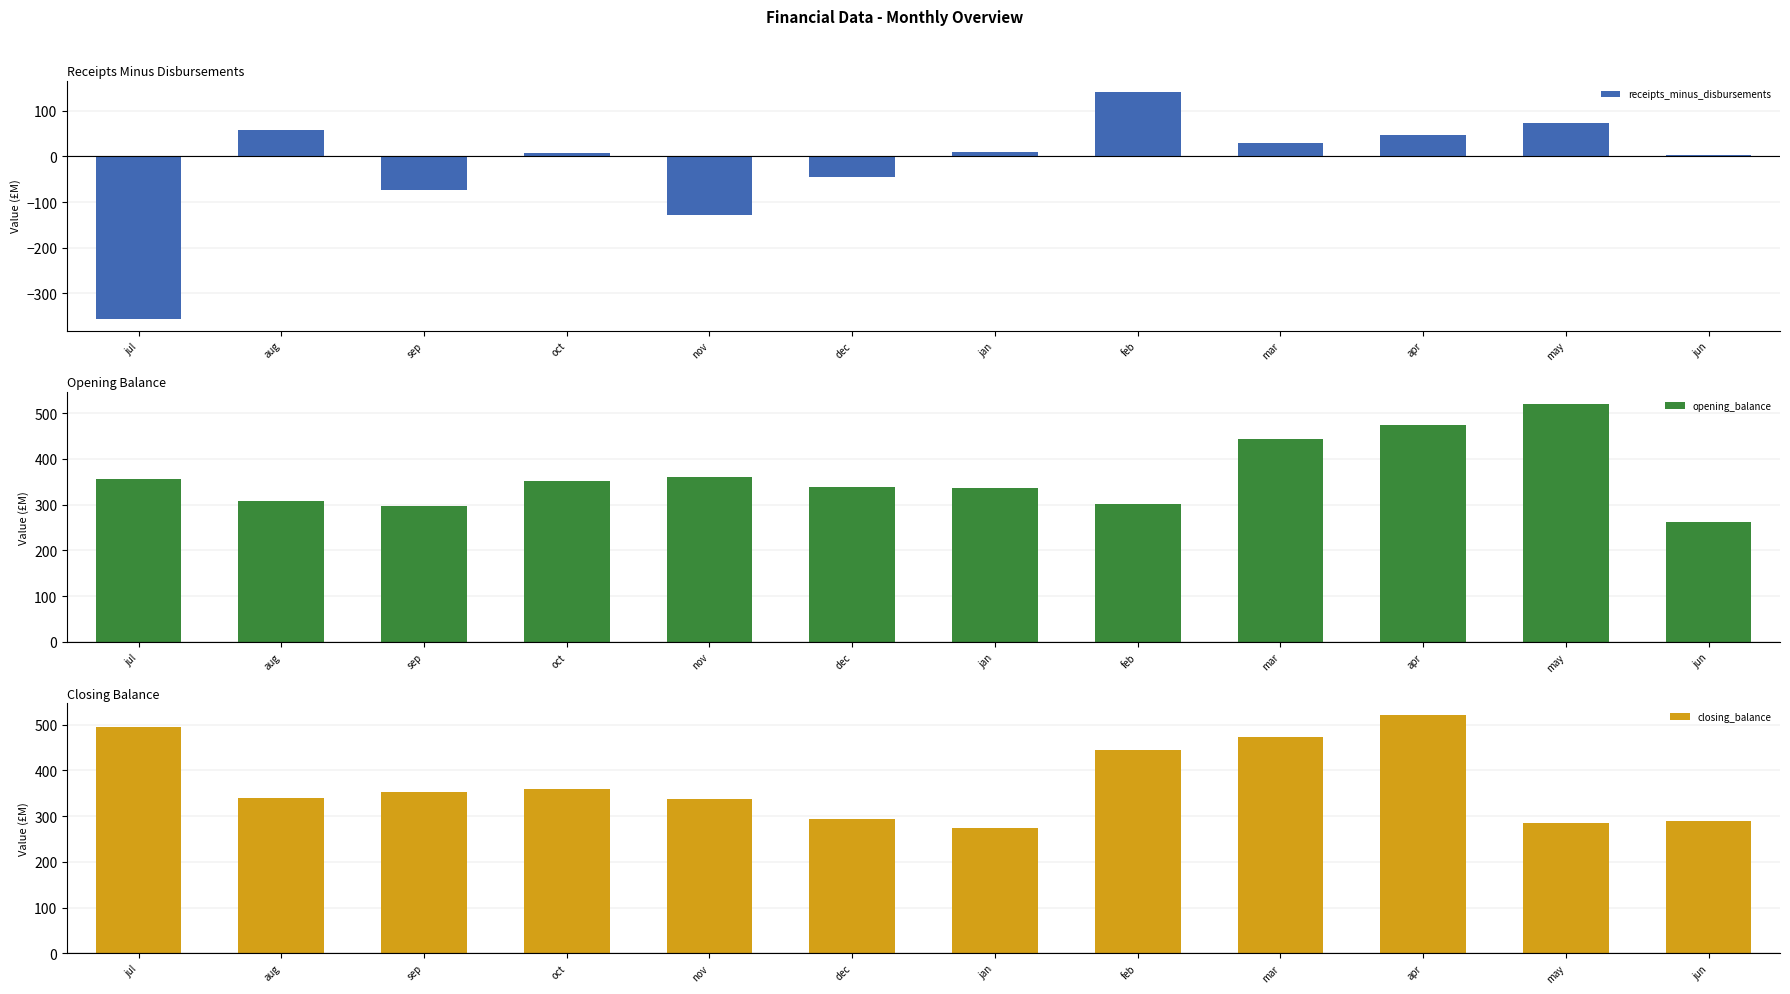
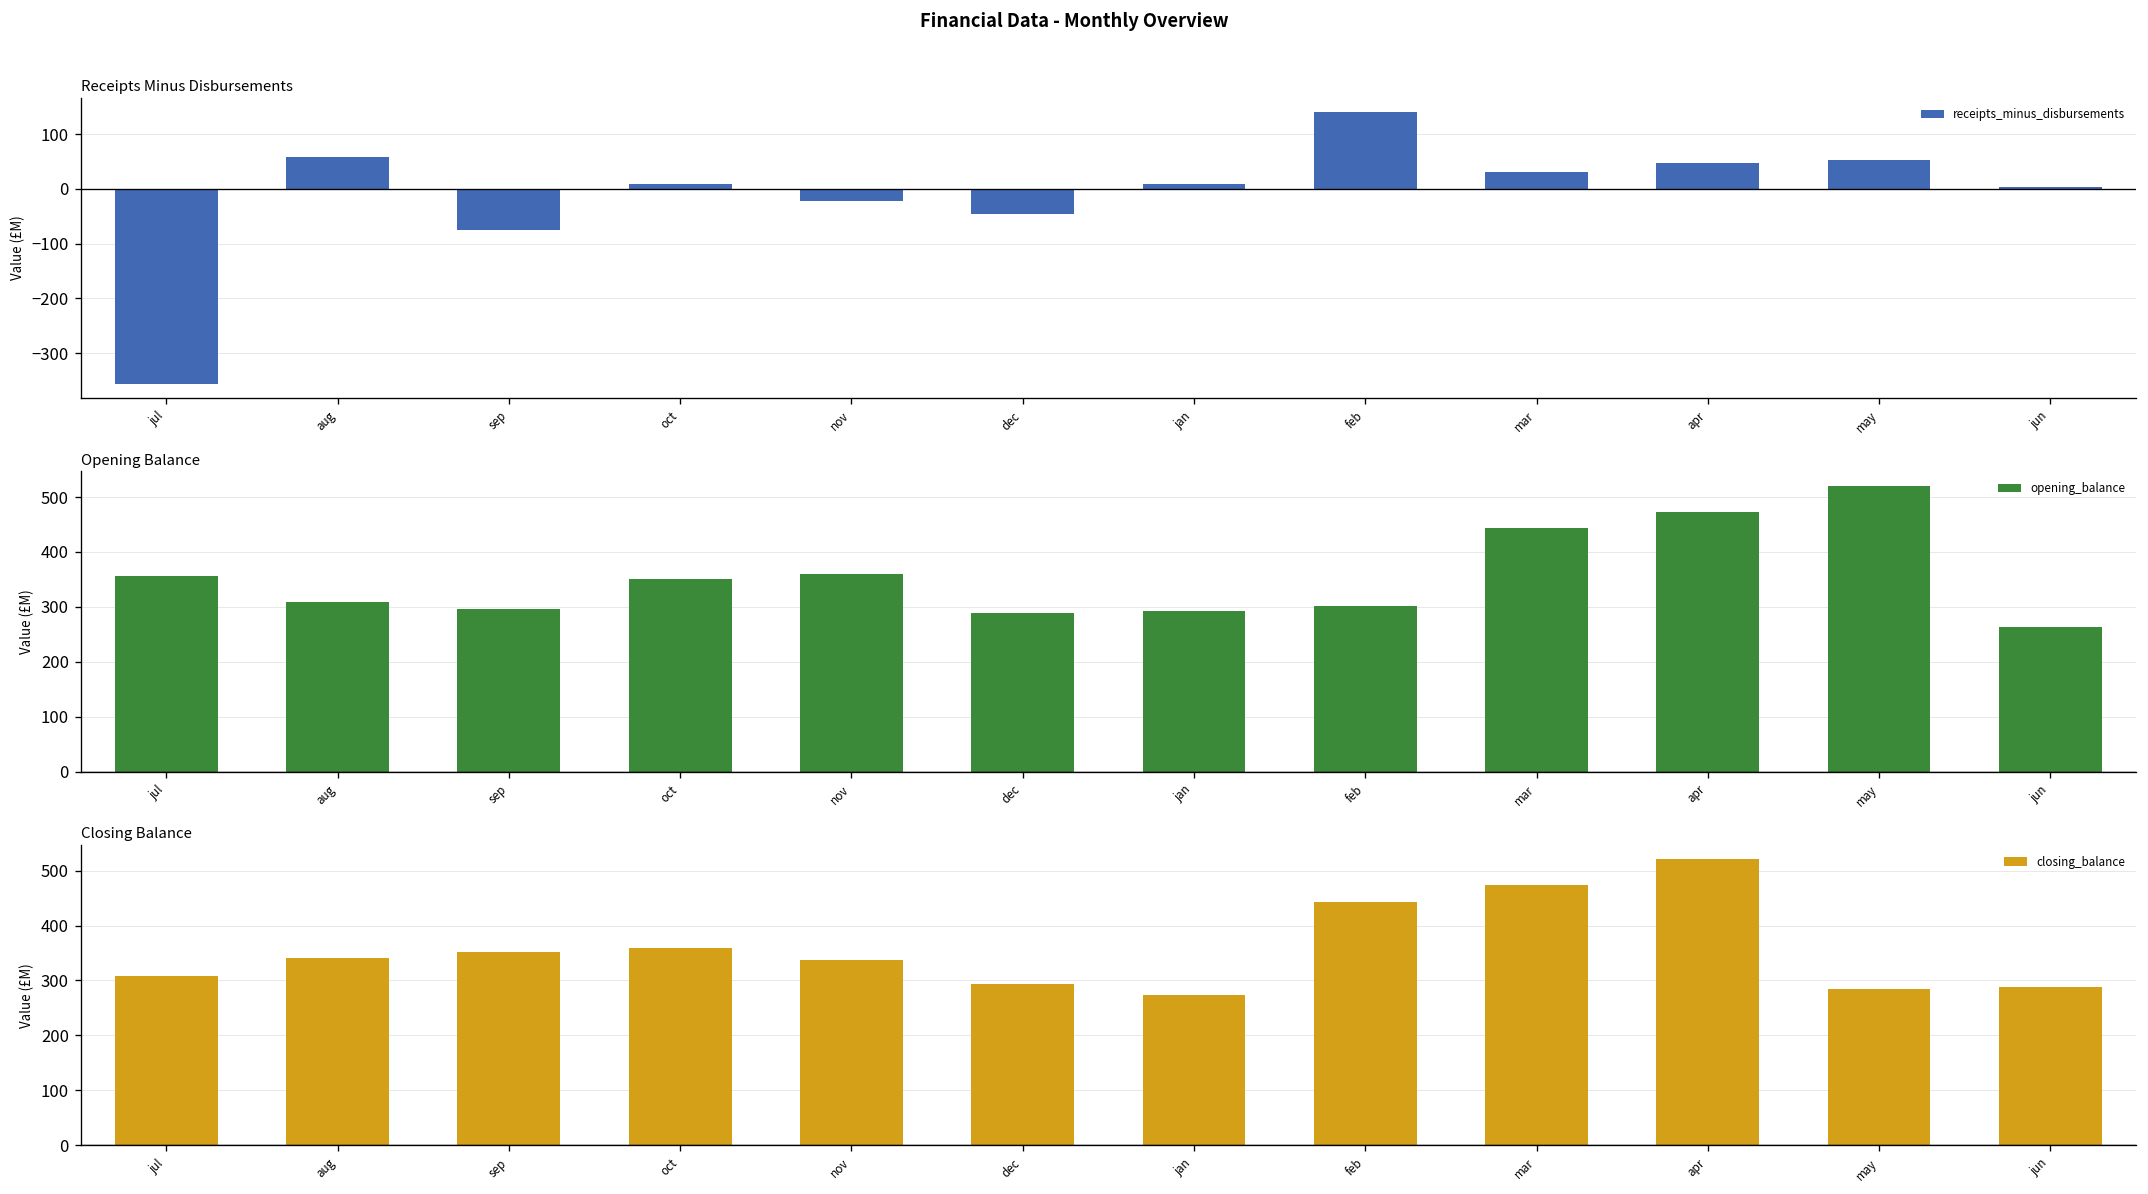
  {
    "Receipts Minus Disbursements": {
      "jul": -360,
      "aug": 60,
      "sep": -70,
      "oct": 10,
-     "nov": -130,
+     "nov": -20,
      "dec": -50,
      "jan": 10,
      "feb": 140,
      "mar": 30,
      "apr": 50,
-     "may": 70
+     "may": 50
    },
    "Opening Balance": {
      "jul": 360,
      "aug": 310,
      "sep": 300,
      "oct": 350,
      "nov": 360,
-     "dec": 340,
-     "jan": 340,
+     "dec": 290,
+     "jan": 290,
      "feb": 300,
      "mar": 440,
      "apr": 470,
      "may": 520,
      "jun": 260
    },
    "Closing Balance": {
-     "jul": 490,
+     "jul": 310,
      "aug": 340,
      "sep": 350,
      "oct": 360,
      "nov": 340,
      "dec": 290,
      "jan": 270,
      "feb": 440,
      "mar": 470,
      "apr": 520,
      "may": 280,
      "jun": 290
    }
  }
